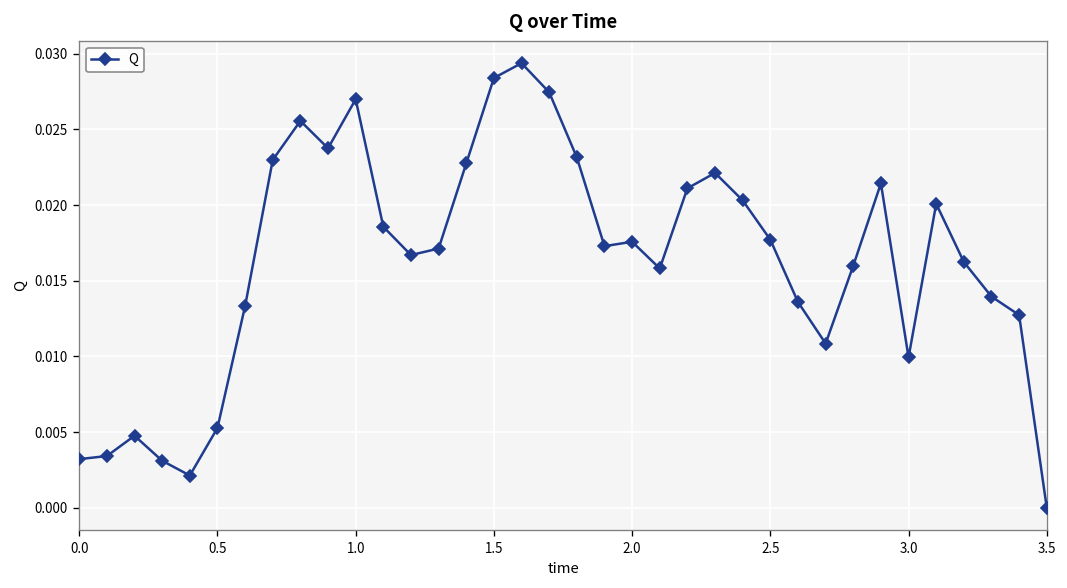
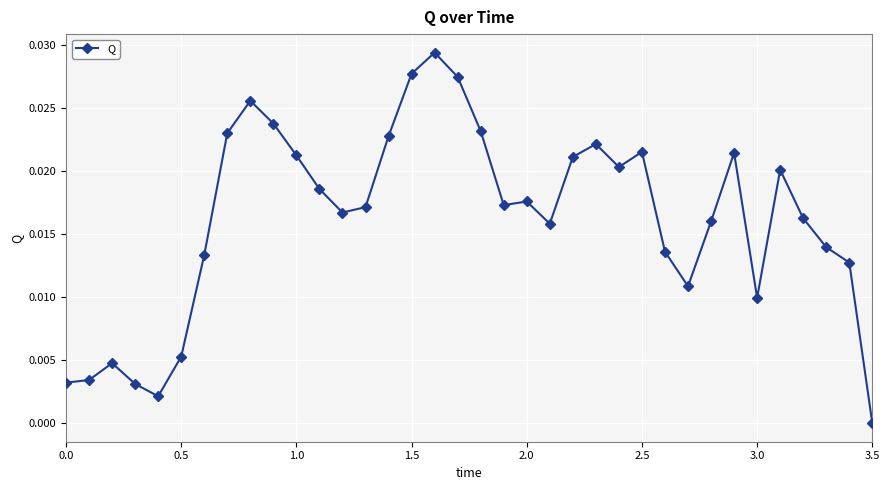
  {
    "0.0": 0.0032,
    "0.5": 0.0053,
-   "1.0": 0.0270,
-   "1.5": 0.0284,
+   "1.0": 0.0212,
+   "1.5": 0.0277,
    "2.0": 0.0176,
-   "2.5": 0.0177,
+   "2.5": 0.0215,
    "3.0": 0.0099,
    "3.5": 0.0000
  }
